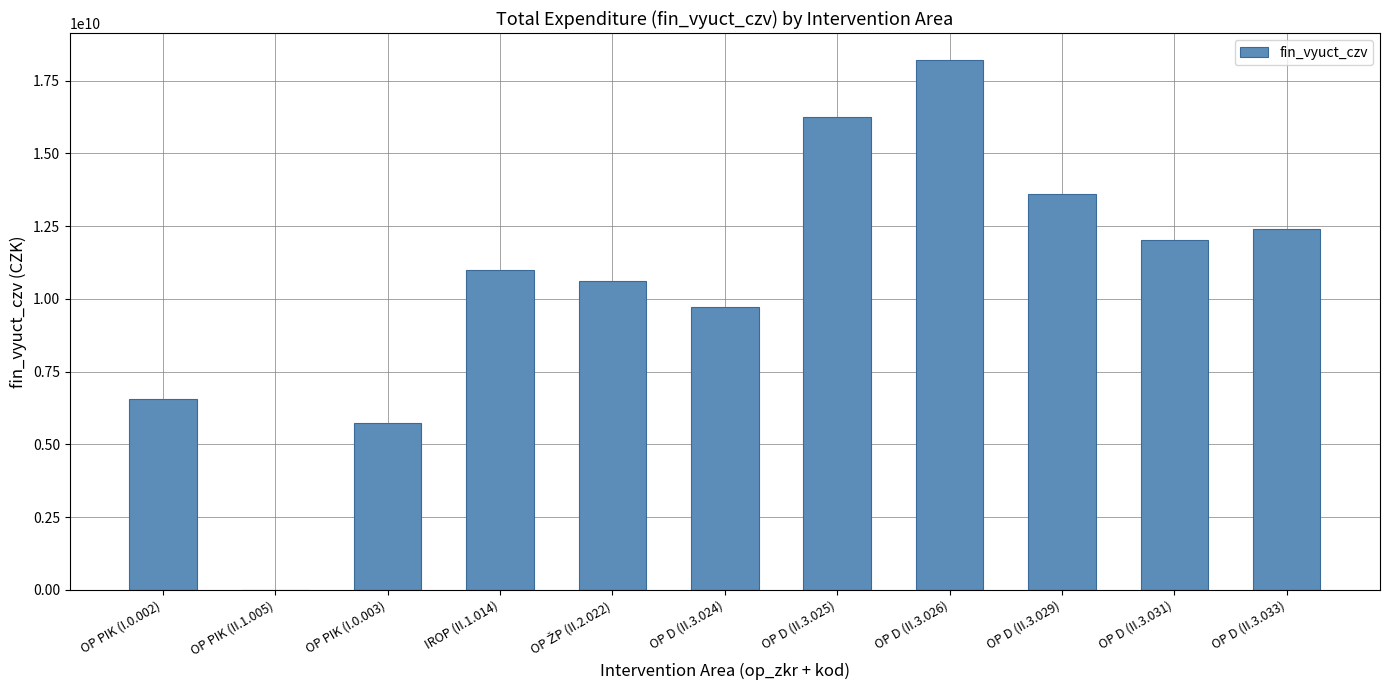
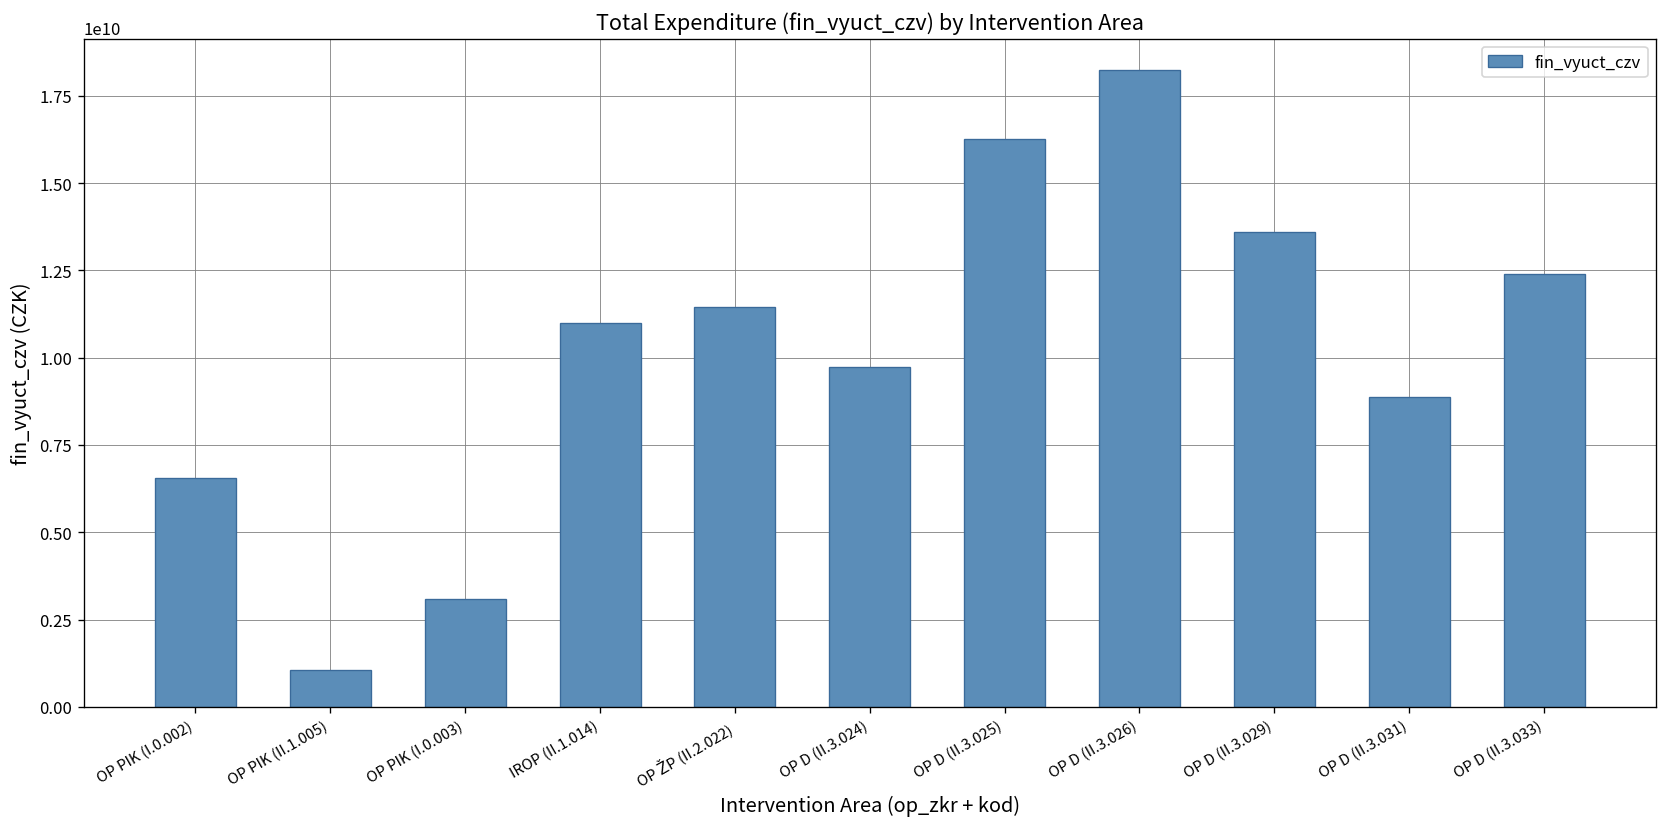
  {
    "OP PIK (I.0.002)": 6600000000,
-   "OP PIK (II.1.005)": 0,
-   "OP PIK (I.0.003)": 5700000000,
+   "OP PIK (II.1.005)": 1000000000,
+   "OP PIK (I.0.003)": 3100000000,
    "IROP (II.1.014)": 11000000000,
-   "OP ŽP (II.2.022)": 10600000000,
+   "OP ŽP (II.2.022)": 11500000000,
    "OP D (II.3.024)": 9700000000,
    "OP D (II.3.025)": 16300000000,
    "OP D (II.3.026)": 18200000000,
    "OP D (II.3.029)": 13600000000,
-   "OP D (II.3.031)": 12000000000,
+   "OP D (II.3.031)": 8900000000,
    "OP D (II.3.033)": 12400000000
  }
